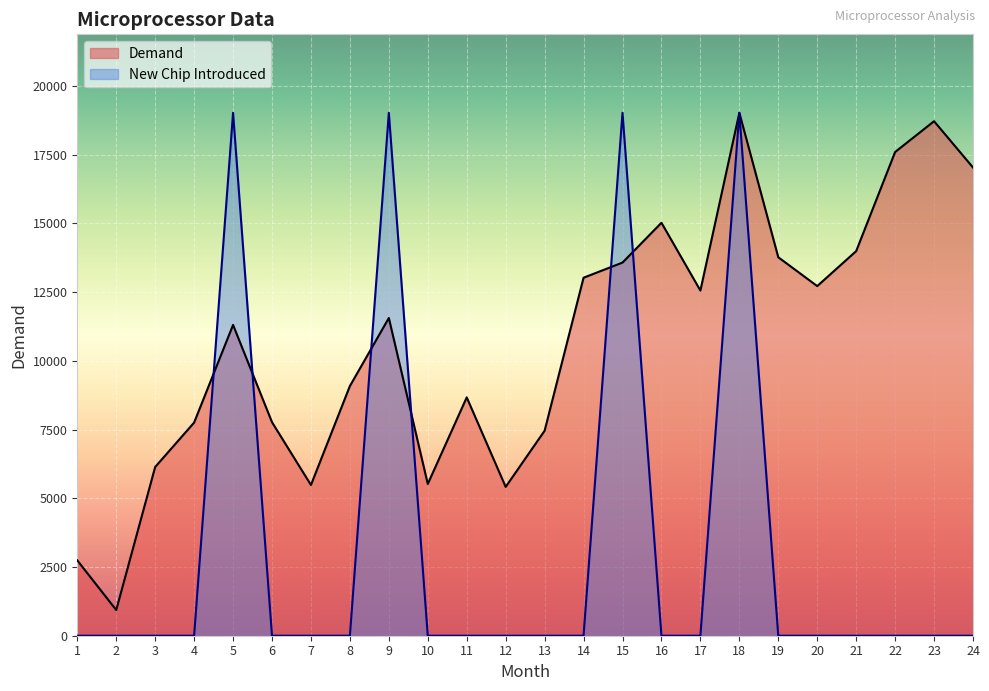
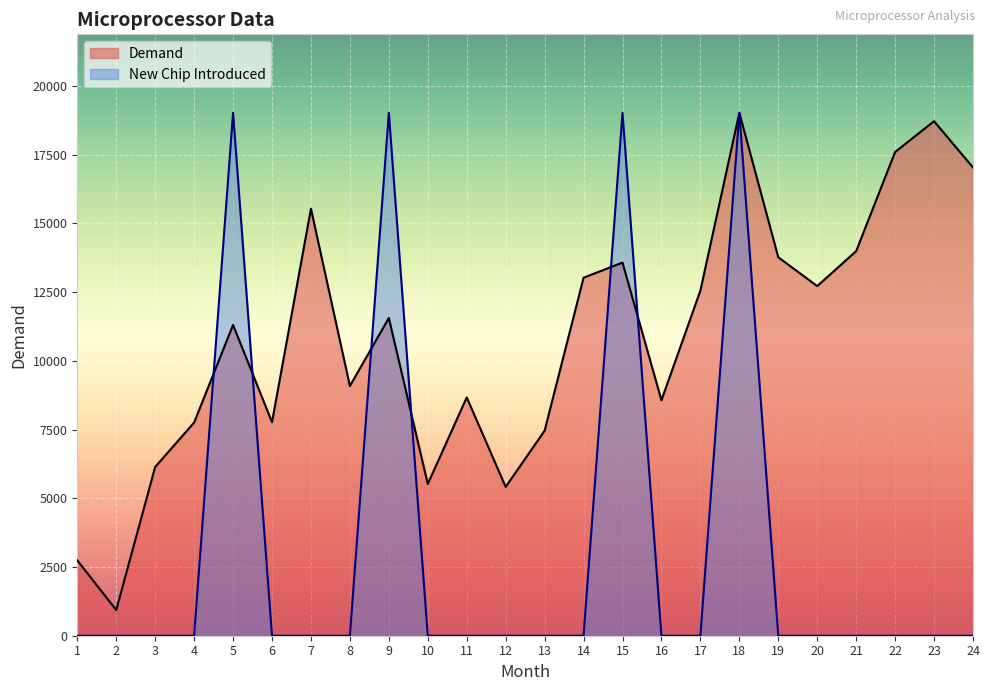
  {
    "Demand": {
      "1": 2700,
      "2": 900,
      "3": 6100,
      "4": 7800,
      "5": 11300,
      "6": 7800,
-     "7": 5500,
+     "7": 15500,
      "8": 9100,
      "9": 11600,
      "10": 5500,
      "11": 8700,
      "12": 5400,
      "13": 7500,
      "14": 13000,
      "15": 13600,
-     "16": 15000,
+     "16": 8600,
      "17": 12600,
      "19": 13800,
      "20": 12700,
      "21": 14000,
      "22": 17600,
      "23": 18700,
      "24": 17000
    },
    "New Chip Introduced": {
      "1": 0,
      "2": 0,
      "3": 0,
      "4": 0,
      "5": 19000,
      "6": 0,
      "7": 0,
      "8": 0,
      "9": 19000,
      "10": 0,
      "11": 0,
      "12": 0,
      "13": 0,
      "14": 0,
      "15": 19000,
      "16": 0,
      "17": 0,
      "19": 0,
      "20": 0,
      "21": 0,
      "22": 0,
      "23": 0,
      "24": 0
    }
  }
